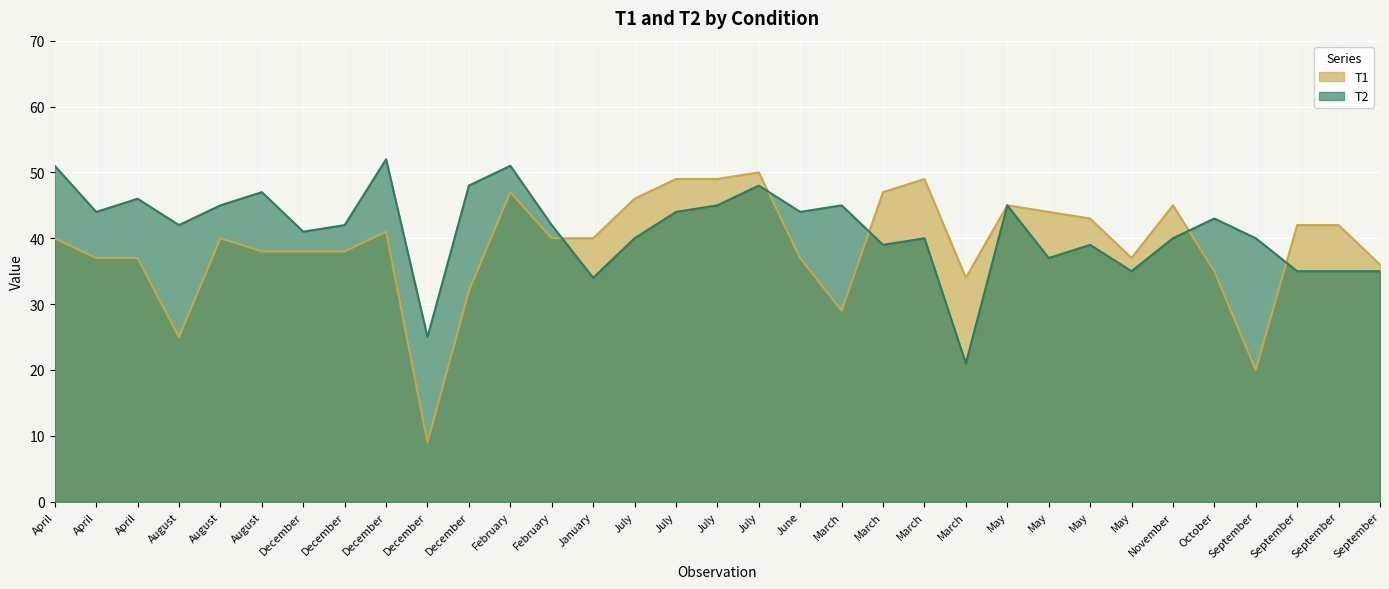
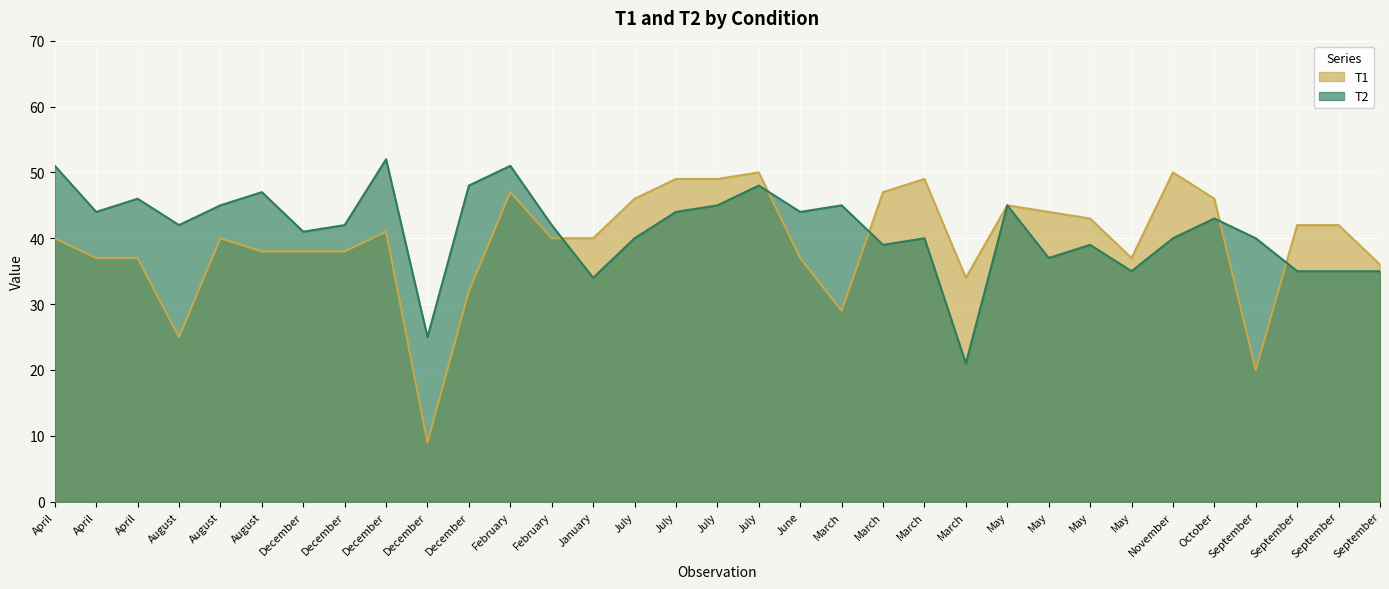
  {
    "T1": {
      "January": 40,
      "June": 37,
-     "November": 45,
-     "October": 35
+     "November": 50,
+     "October": 46
    },
    "T2": {
      "January": 34,
      "June": 44,
      "November": 40,
      "October": 43
    }
  }
